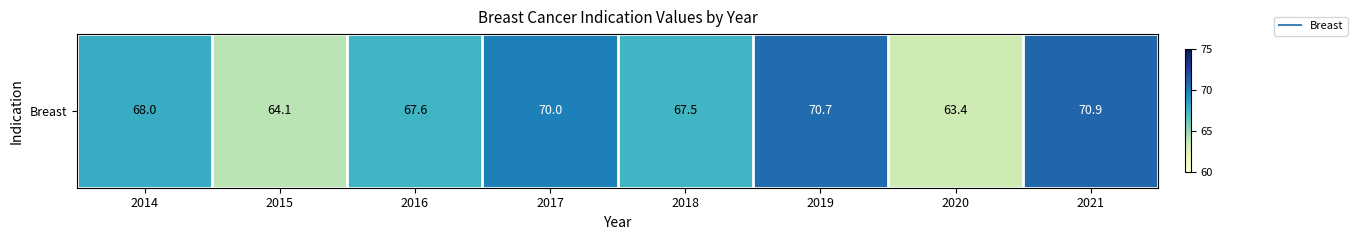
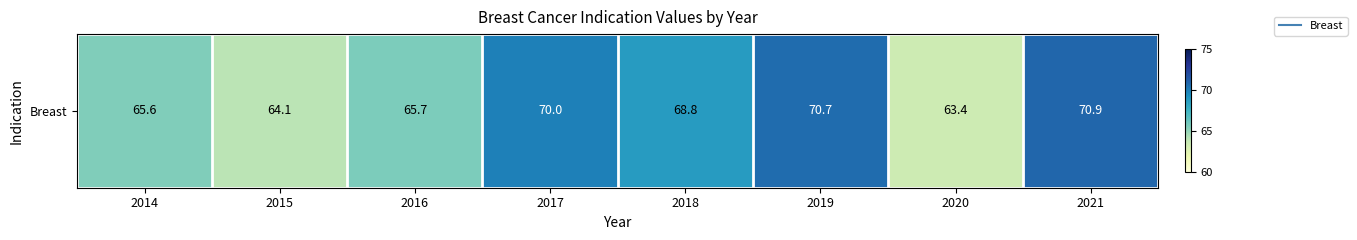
  {
    "Breast": {
-     "2014": 68.0,
+     "2014": 65.6,
      "2015": 64.1,
-     "2016": 67.6,
+     "2016": 65.7,
      "2017": 70.0,
-     "2018": 67.5,
+     "2018": 68.8,
      "2019": 70.7,
      "2020": 63.4,
      "2021": 70.9
    }
  }
